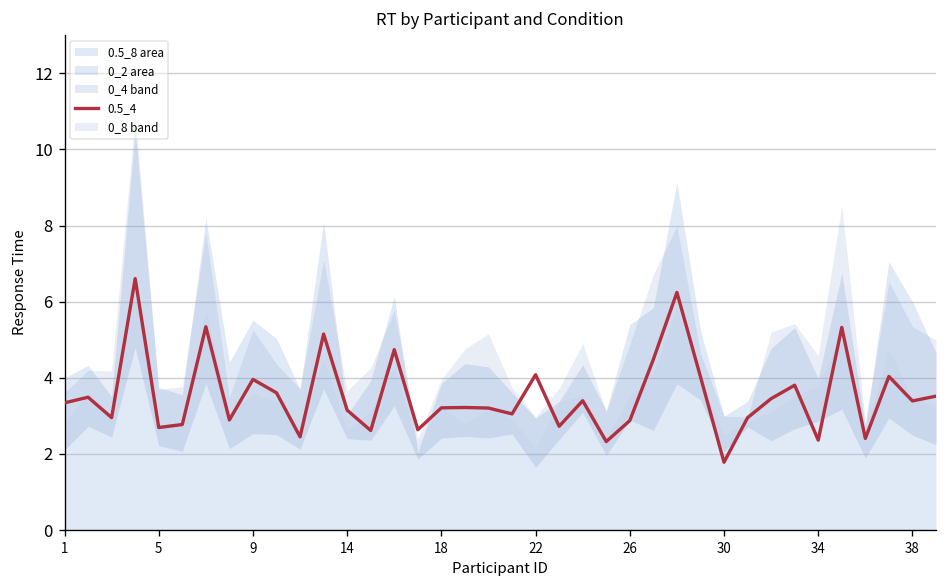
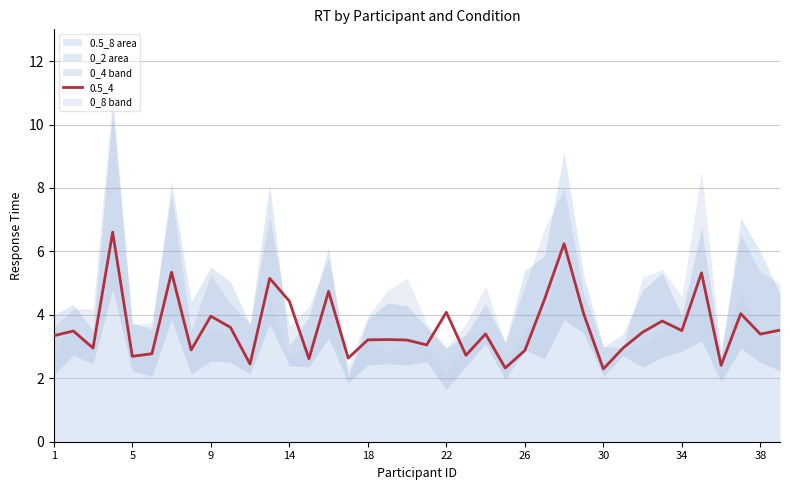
  {
    "0.5_4": {
      "1": 3.3,
      "9": 4.0,
-     "14": 3.1,
+     "14": 4.4,
      "22": 4.1,
-     "30": 1.8,
-     "34": 2.4
+     "30": 2.3,
+     "34": 3.5
    }
  }
